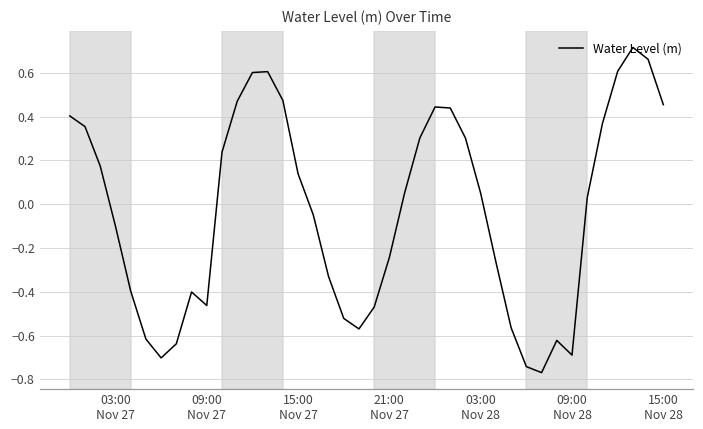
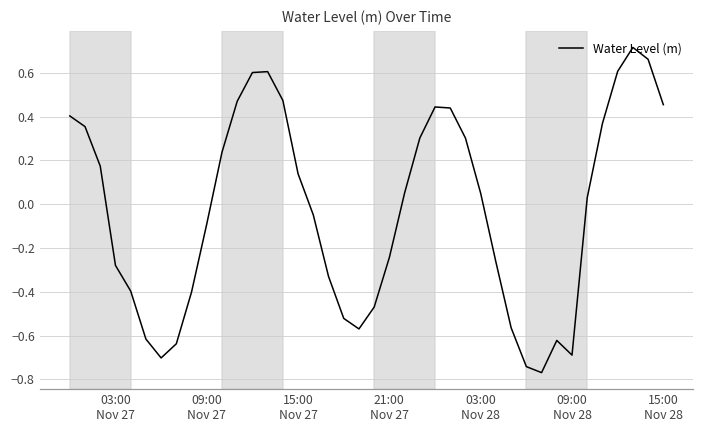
  {
-   "03:00 Nov 27": -0.10,
-   "09:00 Nov 27": -0.46,
+   "03:00 Nov 27": -0.28,
+   "09:00 Nov 27": -0.09,
    "15:00 Nov 27": 0.14,
    "21:00 Nov 27": -0.24,
    "03:00 Nov 28": 0.05,
    "09:00 Nov 28": -0.69,
    "15:00 Nov 28": 0.46
  }
